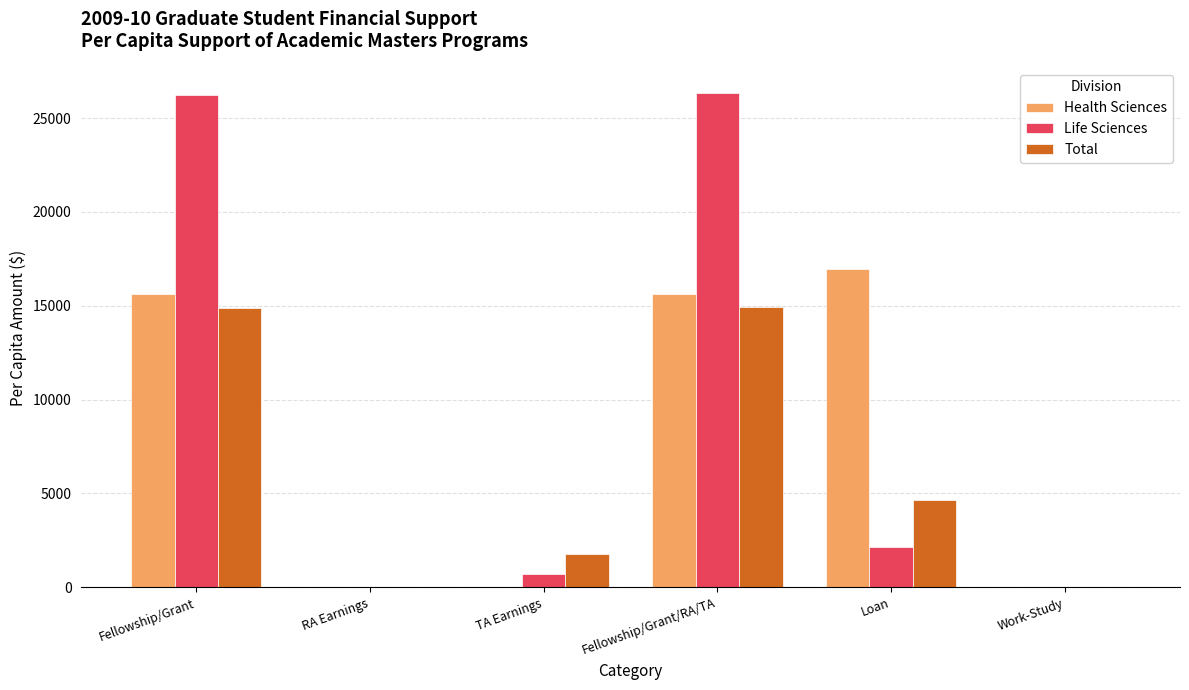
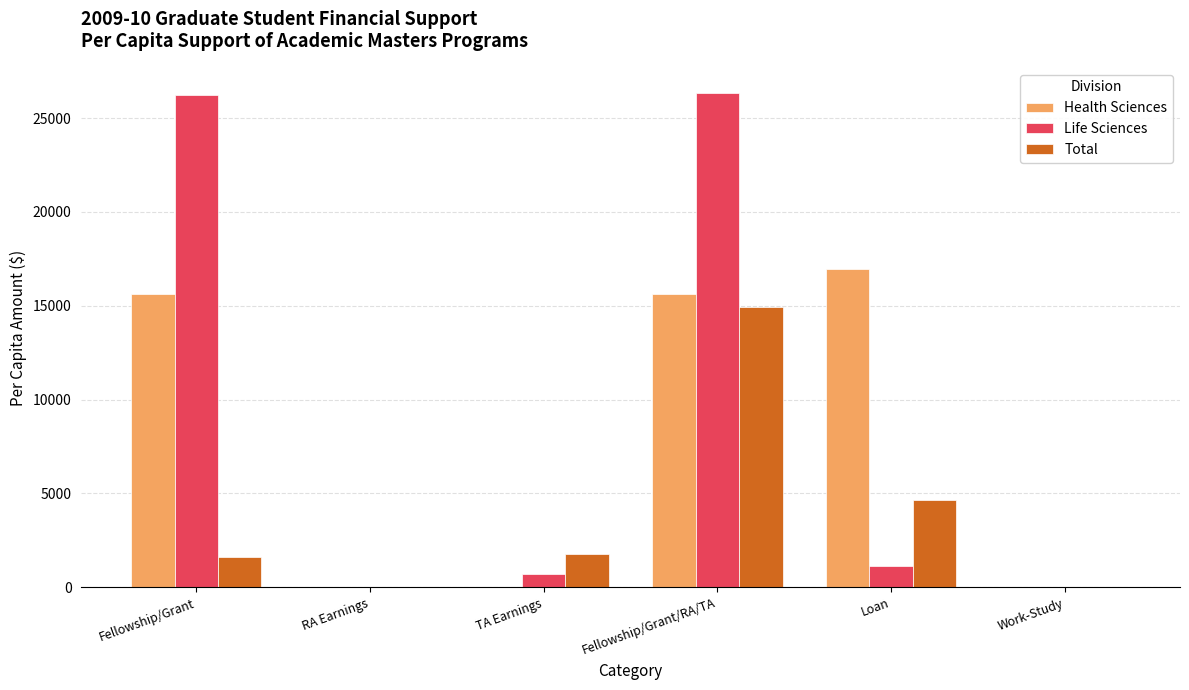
  {
    "Health Sciences": {
      "Fellowship/Grant": 15600,
      "RA Earnings": 0,
      "TA Earnings": 0,
      "Fellowship/Grant/RA/TA": 15600,
      "Loan": 17000,
      "Work-Study": 0
    },
    "Life Sciences": {
      "Fellowship/Grant": 26200,
      "RA Earnings": 0,
      "TA Earnings": 700,
      "Fellowship/Grant/RA/TA": 26400,
-     "Loan": 2100,
+     "Loan": 1100,
      "Work-Study": 0
    },
    "Total": {
-     "Fellowship/Grant": 14900,
+     "Fellowship/Grant": 1600,
      "RA Earnings": 0,
      "TA Earnings": 1800,
      "Fellowship/Grant/RA/TA": 14900,
      "Loan": 4600,
      "Work-Study": 0
    }
  }
